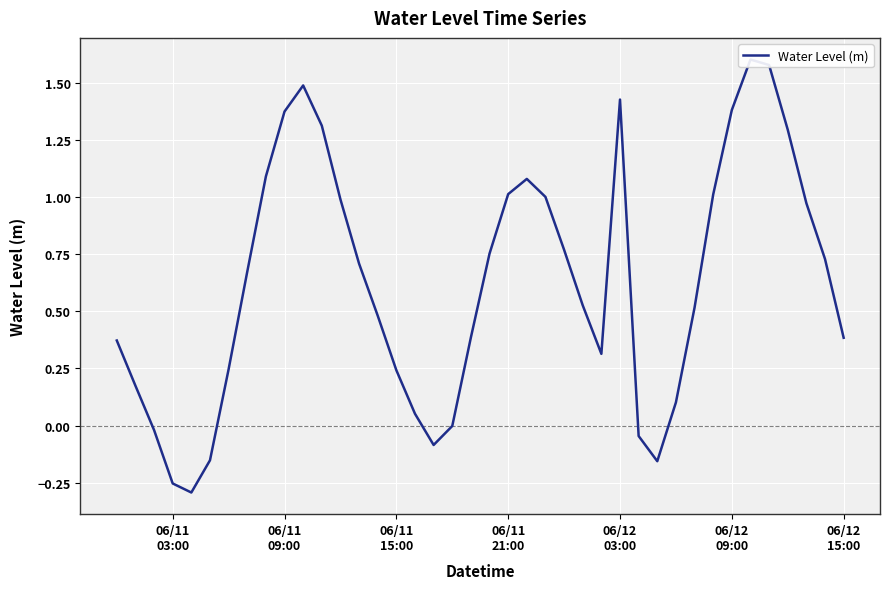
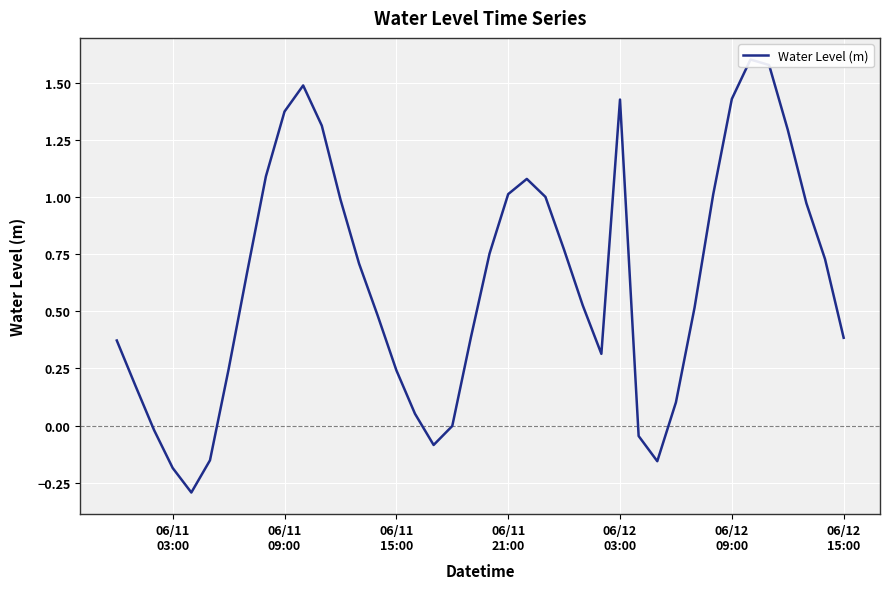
  {
-   "06/11 03:00": -0.25,
+   "06/11 03:00": -0.19,
    "06/11 09:00": 1.37,
    "06/11 15:00": 0.24,
    "06/11 21:00": 1.01,
    "06/12 03:00": 1.43,
-   "06/12 09:00": 1.38,
+   "06/12 09:00": 1.43,
    "06/12 15:00": 0.38
  }
